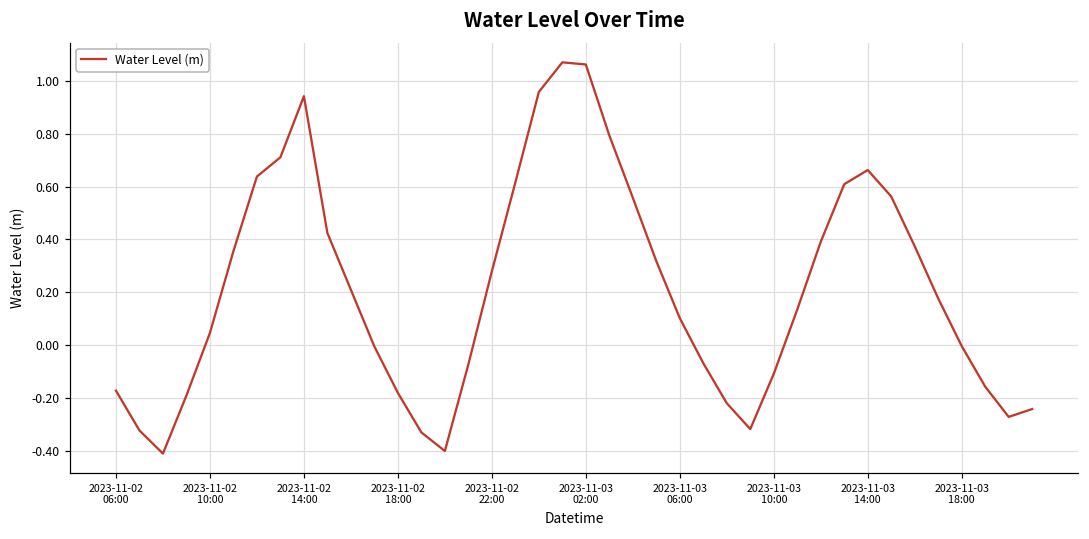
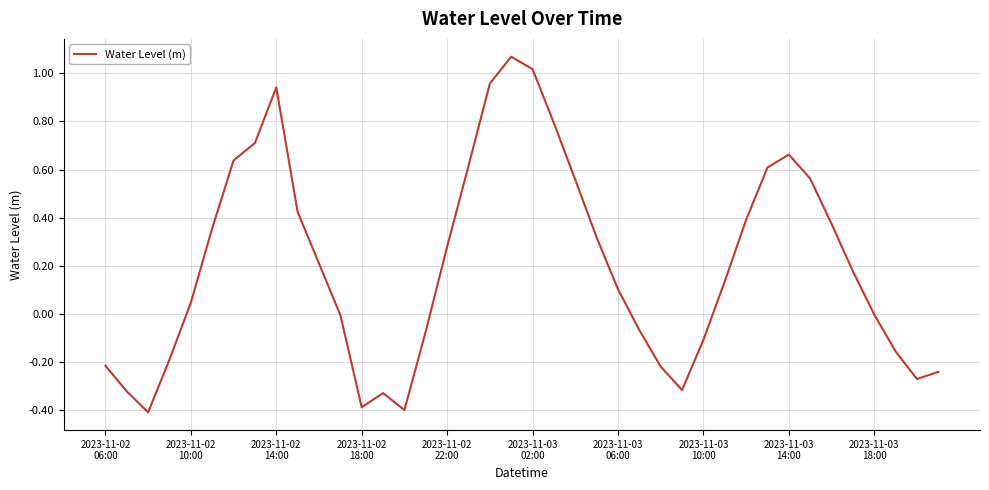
  {
-   "2023-11-02 06:00": -0.17,
+   "2023-11-02 06:00": -0.22,
    "2023-11-02 10:00": 0.05,
    "2023-11-02 14:00": 0.94,
-   "2023-11-02 18:00": -0.18,
+   "2023-11-02 18:00": -0.39,
    "2023-11-02 22:00": 0.28,
-   "2023-11-03 02:00": 1.06,
+   "2023-11-03 02:00": 1.02,
    "2023-11-03 06:00": 0.10,
    "2023-11-03 10:00": -0.11,
    "2023-11-03 14:00": 0.66,
    "2023-11-03 18:00": 0.00
  }
